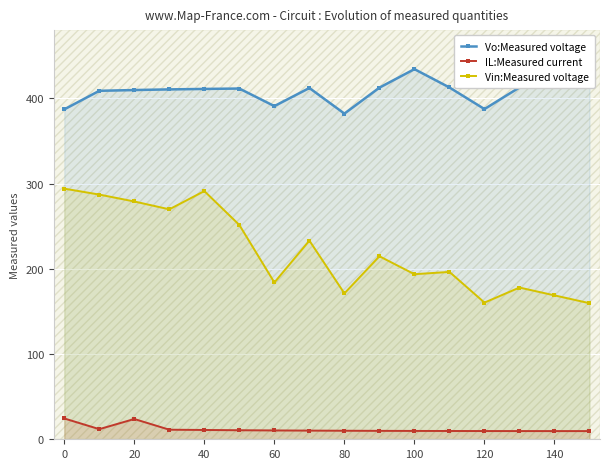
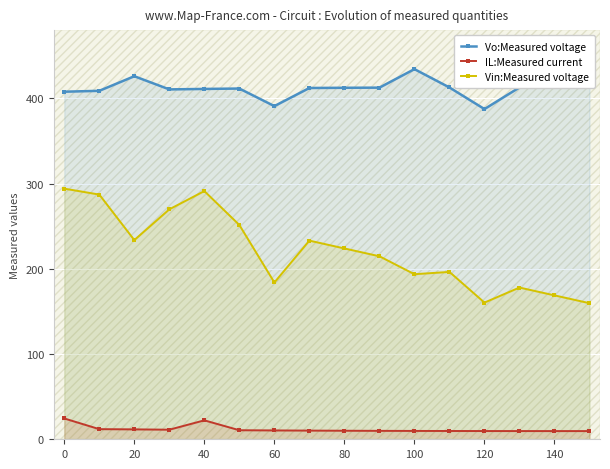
  {
    "Vo:Measured voltage": {
-     "0": 390,
-     "20": 410,
+     "0": 410,
+     "20": 430,
      "40": 410,
      "60": 390,
-     "80": 380,
+     "80": 410,
      "100": 430,
      "120": 390
    },
    "IL:Measured current": {
      "0": 20,
-     "20": 20,
-     "40": 10,
+     "20": 10,
+     "40": 20,
      "60": 10,
      "80": 10,
      "100": 10,
      "120": 10,
      "140": 10
    },
    "Vin:Measured voltage": {
      "0": 290,
-     "20": 280,
+     "20": 230,
      "40": 290,
      "60": 180,
-     "80": 170,
+     "80": 220,
      "100": 190,
      "120": 160,
      "140": 170
    }
  }
